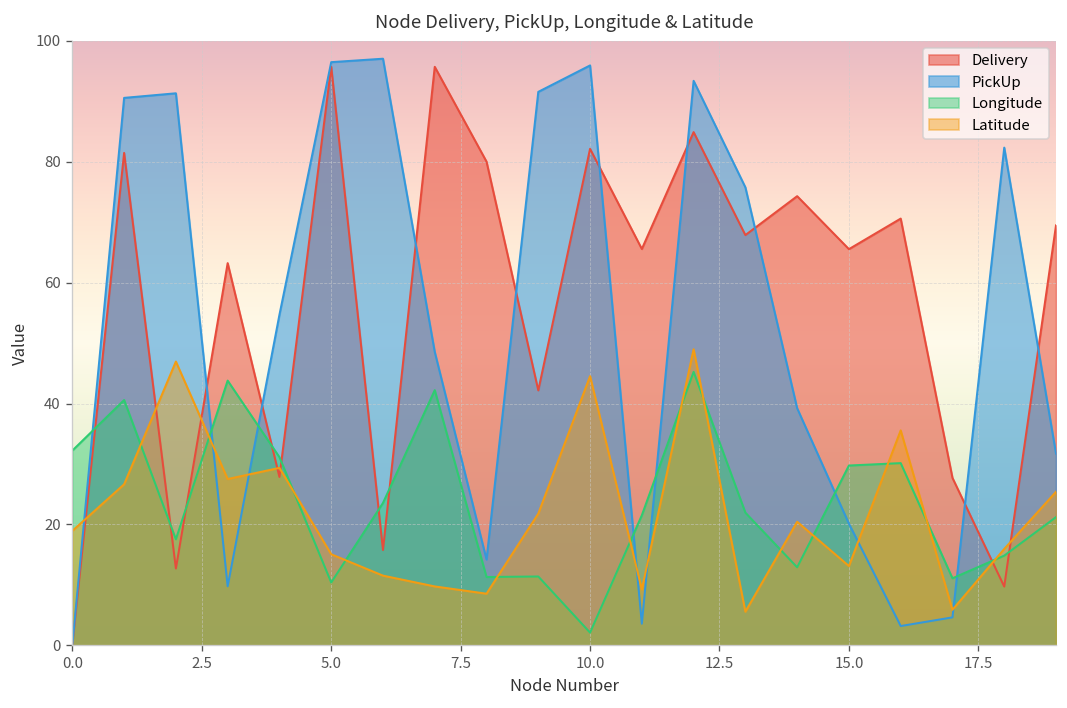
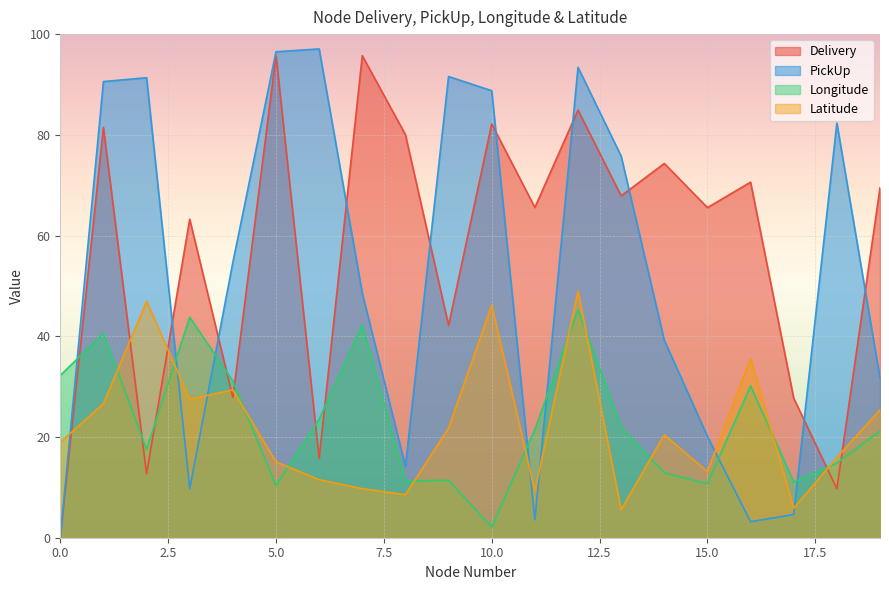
  {
    "Delivery": {
      "5.0": 96,
      "10.0": 82,
      "15.0": 66
    },
    "PickUp": {
      "5.0": 96,
-     "10.0": 96,
+     "10.0": 89,
      "15.0": 20
    },
    "Longitude": {
      "0.0": 32,
      "5.0": 10,
      "10.0": 2,
-     "15.0": 30
+     "15.0": 11
    },
    "Latitude": {
      "0.0": 19,
      "5.0": 15,
-     "10.0": 45,
+     "10.0": 46,
      "15.0": 13
    }
  }
